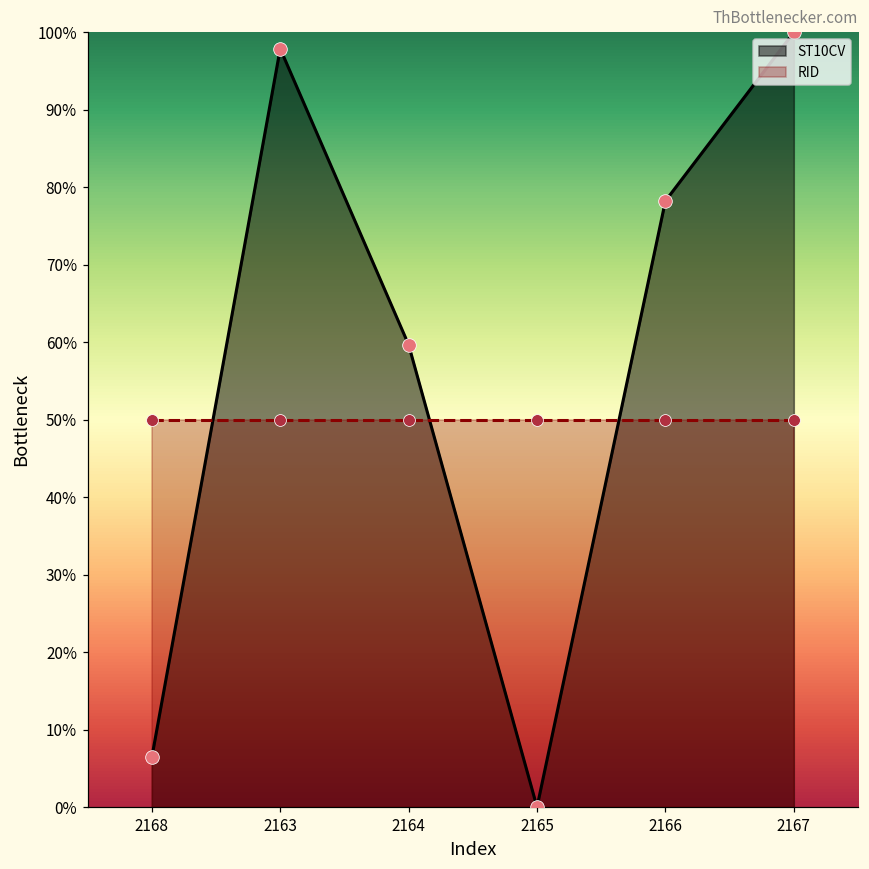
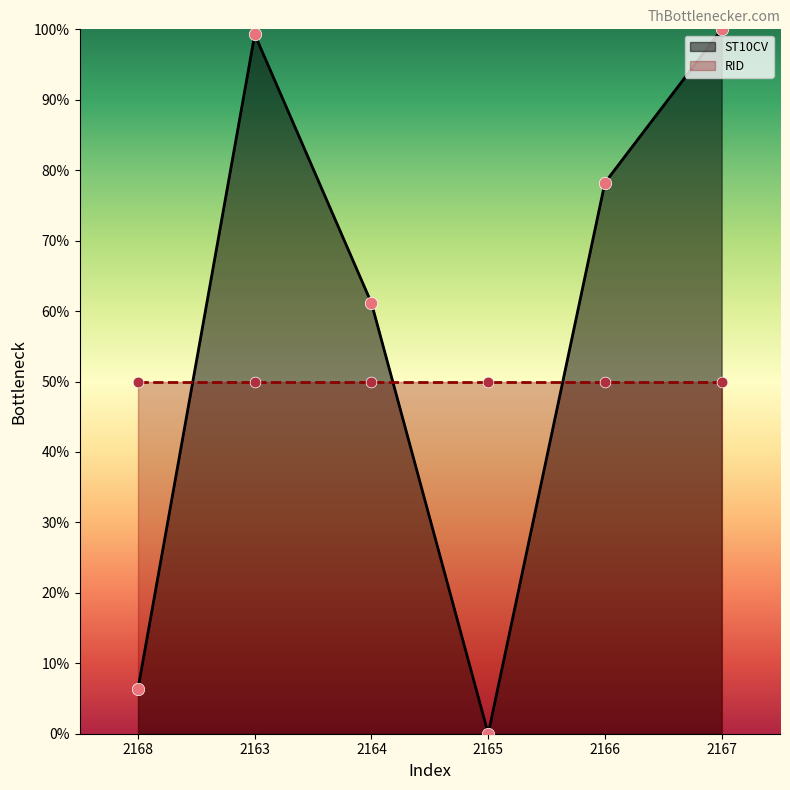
  {
    "ST10CV": {
      "2168": "6%",
-     "2163": "98%",
-     "2164": "60%",
+     "2163": "99%",
+     "2164": "61%",
      "2165": "0%",
      "2166": "78%",
      "2167": "100%"
    },
    "RID": {
      "2168": "50%",
      "2163": "50%",
      "2164": "50%",
      "2165": "50%",
      "2166": "50%",
      "2167": "50%"
    }
  }
